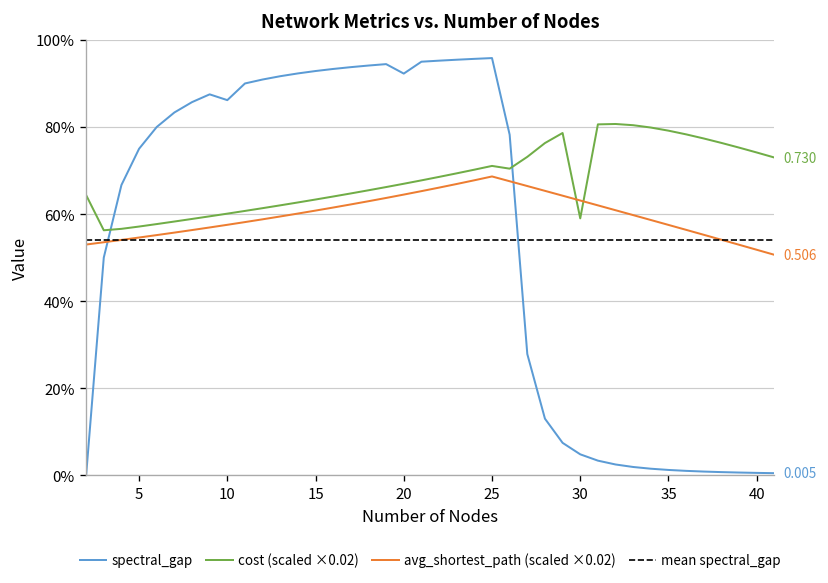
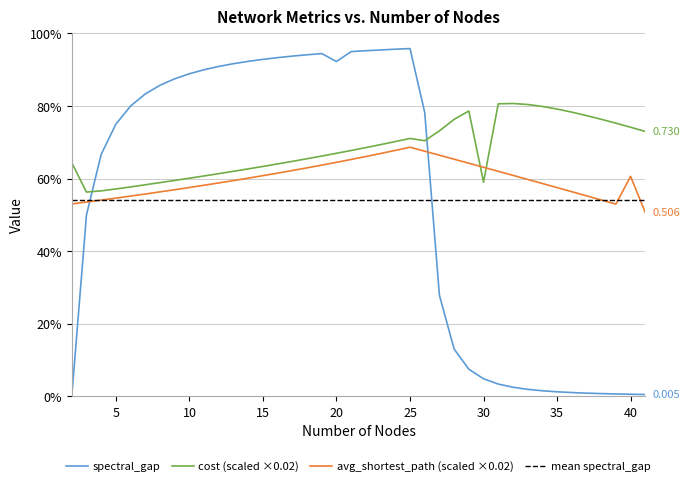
  {
    "spectral_gap": {
      "5": "75%",
-     "10": "86%",
+     "10": "89%",
      "15": "93%",
      "20": "92%",
      "25": "96%",
      "30": "5%",
      "35": "1%"
    },
    "cost (scaled ×0.02)": {
      "5": "57%",
      "10": "60%",
      "15": "63%",
      "20": "67%",
      "25": "71%",
      "30": "59%",
      "35": "79%",
      "40": "74%"
    },
    "avg_shortest_path (scaled ×0.02)": {
      "5": "55%",
      "10": "58%",
      "15": "61%",
      "20": "64%",
      "25": "69%",
      "30": "63%",
      "35": "58%",
-     "40": "52%"
+     "40": "61%"
    }
  }
